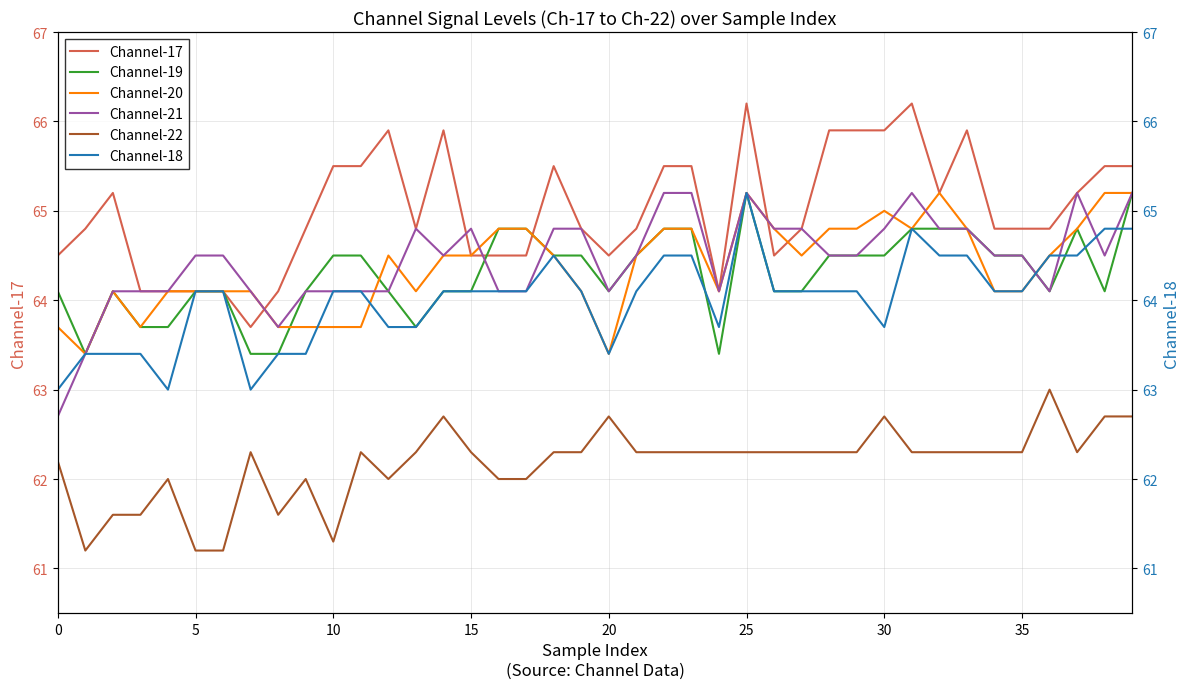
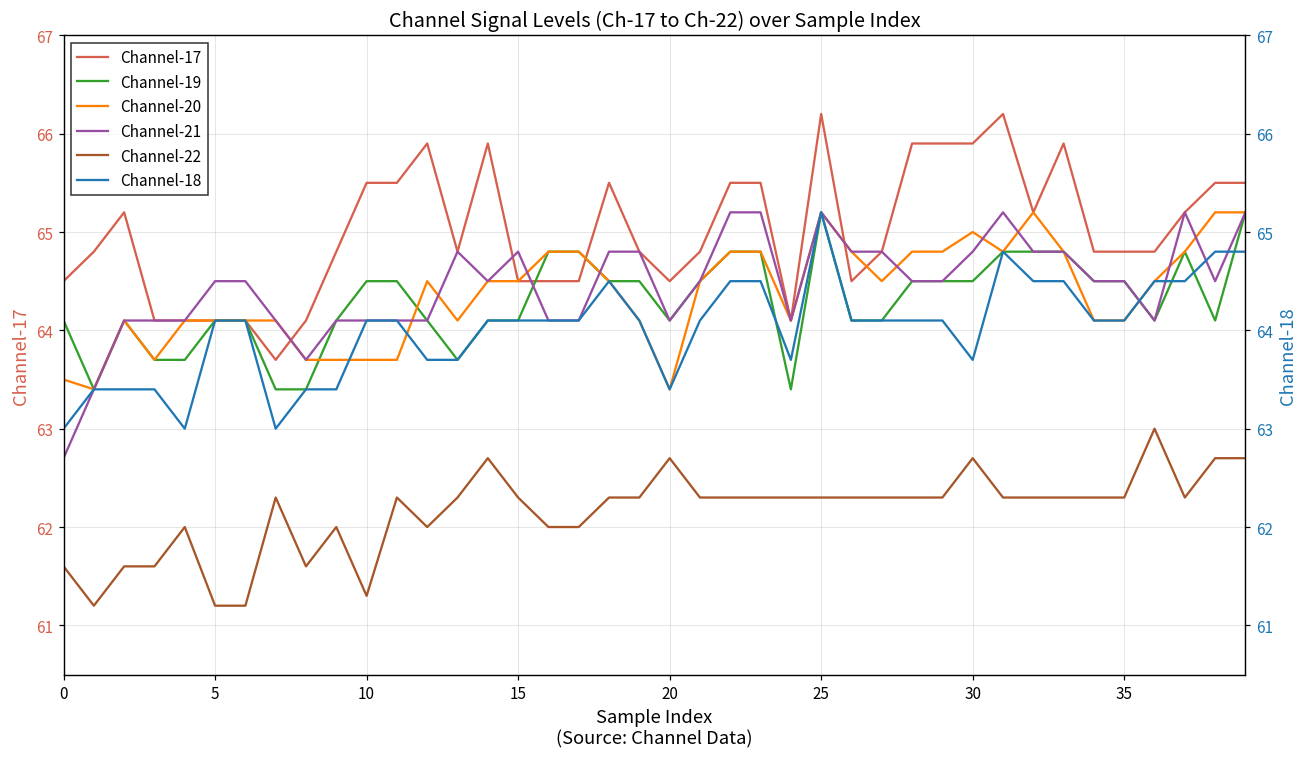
  {
    "Channel-17": {
      "0": 64.5,
      "10": 65.5,
      "20": 64.5,
      "25": 66.2,
      "30": 65.9,
      "35": 64.8
    },
    "Channel-19": {
      "0": 64.1,
      "10": 64.5,
      "15": 64.1,
      "30": 64.5
    },
    "Channel-20": {
-     "0": 63.7,
+     "0": 63.5,
      "10": 63.7,
      "20": 63.4,
      "30": 65.0,
      "35": 64.1
    },
    "Channel-21": {
      "0": 62.7,
      "5": 64.5,
      "10": 64.1,
      "15": 64.8,
      "30": 64.8
    },
    "Channel-22": {
-     "0": 62.2,
+     "0": 61.6,
      "5": 61.2,
      "10": 61.3,
      "15": 62.3,
      "20": 62.7,
      "25": 62.3,
      "30": 62.7,
      "35": 62.3
    },
    "Channel-18": {
      "0": 63.0,
      "5": 64.1,
      "10": 64.1,
      "15": 64.1,
      "20": 63.4,
      "25": 65.2,
      "30": 63.7,
      "35": 64.1
    }
  }
